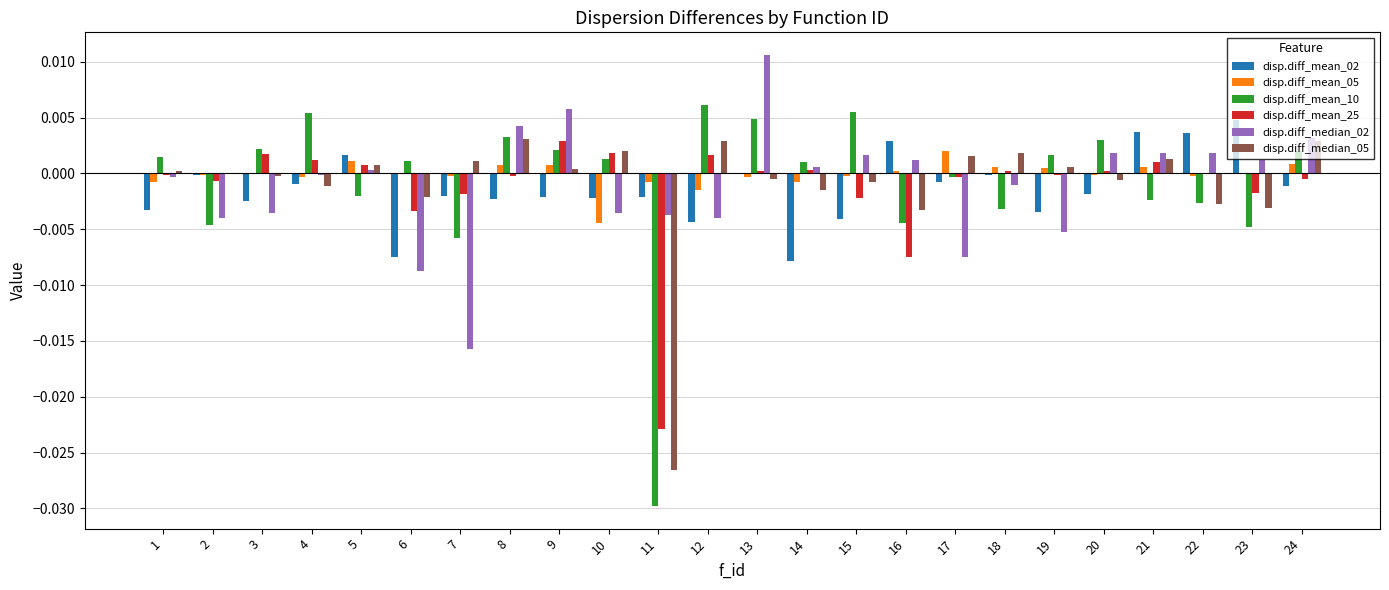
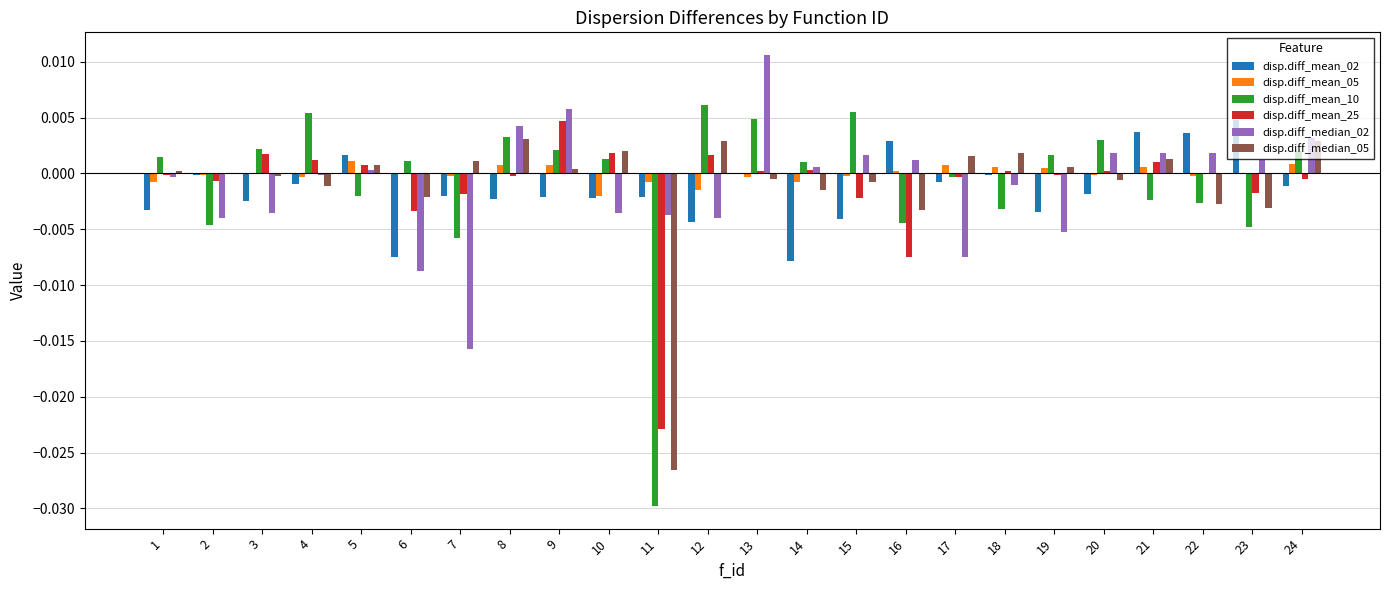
  {
    "disp.diff_mean_02": {
      "1": -0.0032,
      "3": -0.0025,
      "4": -0.0010,
      "5": 0.0016,
      "6": -0.0074,
      "7": -0.0020,
      "8": -0.0023,
      "9": -0.0021,
      "10": -0.0022,
      "11": -0.0021,
      "12": -0.0044,
      "14": -0.0078,
      "15": -0.0041,
      "16": 0.0029,
      "17": -0.0008,
      "19": -0.0035,
      "20": -0.0018,
      "21": 0.0037,
      "22": 0.0036,
      "24": -0.0011
    },
    "disp.diff_mean_05": {
      "1": -0.0007,
      "4": -0.0003,
      "5": 0.0011,
      "8": 0.0008,
      "9": 0.0007,
-     "10": -0.0044,
+     "10": -0.0021,
      "11": -0.0007,
      "12": -0.0015,
      "13": -0.0003,
      "14": -0.0007,
      "15": -0.0003,
      "16": 0.0003,
-     "17": 0.0020,
+     "17": 0.0008,
      "18": 0.0005,
      "19": 0.0005,
      "21": 0.0005,
      "24": 0.0008
    },
    "disp.diff_mean_10": {
      "1": 0.0015,
      "2": -0.0046,
      "3": 0.0022,
      "4": 0.0054,
      "5": -0.0020,
      "6": 0.0011,
      "7": -0.0057,
      "8": 0.0033,
      "9": 0.0021,
      "10": 0.0012,
      "11": -0.0298,
      "12": 0.0061,
      "13": 0.0049,
      "14": 0.0010,
      "15": 0.0055,
      "16": -0.0044,
      "17": -0.0003,
      "18": -0.0032,
      "19": 0.0017,
      "20": 0.0030,
      "21": -0.0024,
      "22": -0.0027,
      "23": -0.0048
    },
    "disp.diff_mean_25": {
      "2": -0.0006,
      "3": 0.0017,
      "4": 0.0012,
      "5": 0.0008,
      "6": -0.0034,
      "7": -0.0019,
      "8": -0.0002,
-     "9": 0.0029,
+     "9": 0.0047,
      "10": 0.0018,
      "11": -0.0229,
      "12": 0.0016,
      "14": 0.0003,
      "15": -0.0022,
      "16": -0.0075,
      "17": -0.0003,
      "21": 0.0010,
      "23": -0.0017,
      "24": -0.0005
    },
    "disp.diff_median_02": {
      "1": -0.0003,
      "2": -0.0040,
      "3": -0.0035,
      "5": 0.0003,
      "6": -0.0088,
      "7": -0.0157,
      "8": 0.0042,
      "9": 0.0058,
      "10": -0.0036,
      "11": -0.0037,
      "12": -0.0040,
      "13": 0.0106,
      "14": 0.0006,
      "15": 0.0016,
      "16": 0.0012,
      "17": -0.0074,
      "18": -0.0011,
      "19": -0.0052,
      "20": 0.0019,
      "21": 0.0018,
      "22": 0.0018,
      "23": 0.0012
    },
    "disp.diff_median_05": {
      "4": -0.0011,
      "5": 0.0007,
      "6": -0.0022,
      "7": 0.0011,
      "8": 0.0031,
      "9": 0.0004,
      "10": 0.0020,
      "11": -0.0266,
      "12": 0.0029,
      "13": -0.0005,
      "14": -0.0015,
      "15": -0.0008,
      "16": -0.0032,
      "17": 0.0016,
      "18": 0.0019,
      "19": 0.0006,
      "20": -0.0006,
      "21": 0.0013,
      "22": -0.0027,
      "23": -0.0031
    }
  }
